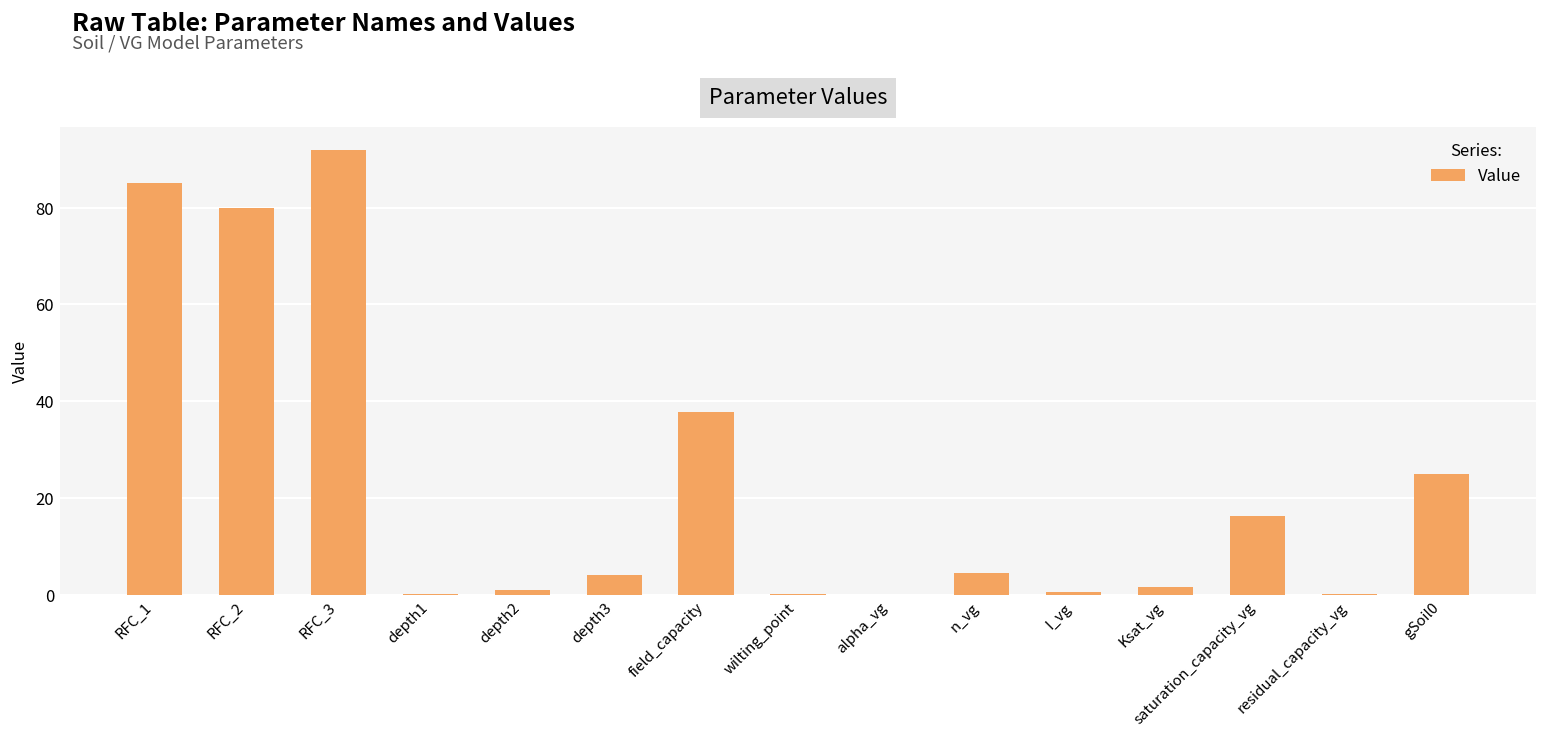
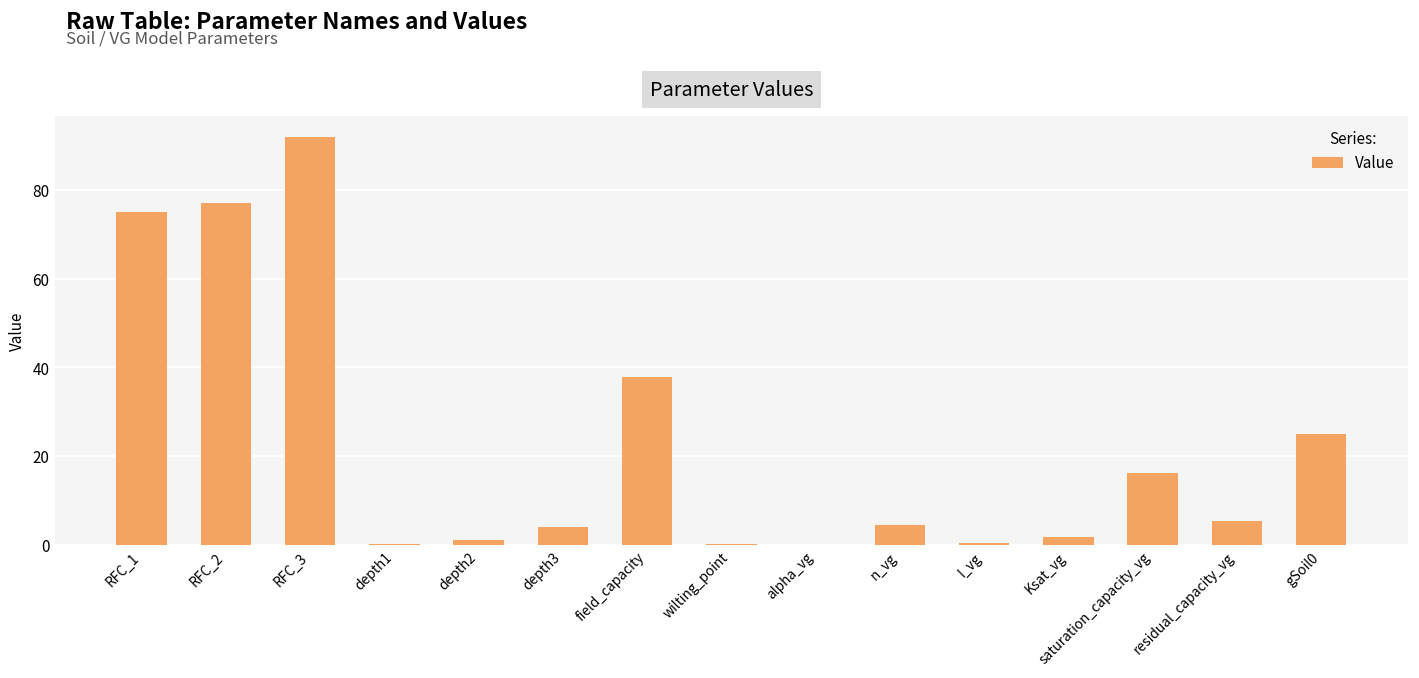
  {
-   "RFC_1": 85,
-   "RFC_2": 80,
+   "RFC_1": 75,
+   "RFC_2": 77,
    "RFC_3": 92,
    "depth2": 1,
    "depth3": 4,
    "field_capacity": 38,
    "n_vg": 5,
    "Ksat_vg": 2,
    "saturation_capacity_vg": 16,
-   "residual_capacity_vg": 0,
+   "residual_capacity_vg": 5,
    "gSoil0": 25
  }
